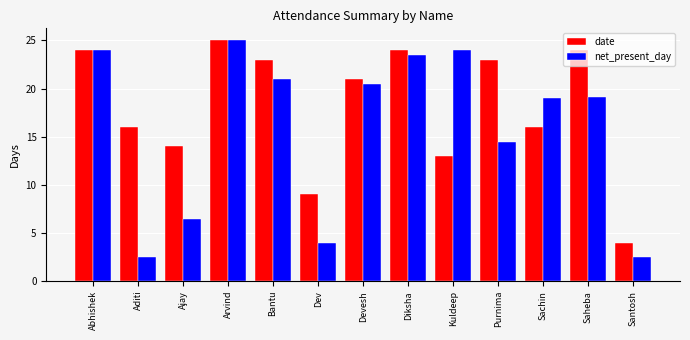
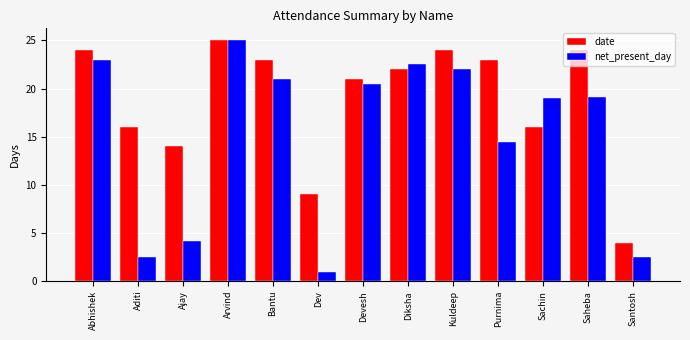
  {
    "date": {
      "Abhishek": 24,
      "Aditi": 16,
      "Ajay": 14,
      "Arvind": 25,
      "Bantu": 23,
      "Dev": 9,
      "Devesh": 21,
-     "Diksha": 24,
-     "Kuldeep": 13,
+     "Diksha": 22,
+     "Kuldeep": 24,
      "Purnima": 23,
      "Sachin": 16,
      "Santosh": 4
    },
    "net_present_day": {
-     "Abhishek": 24,
+     "Abhishek": 23,
      "Aditi": 3,
-     "Ajay": 7,
+     "Ajay": 4,
      "Arvind": 25,
      "Bantu": 21,
-     "Dev": 4,
+     "Dev": 1,
      "Devesh": 21,
-     "Diksha": 24,
-     "Kuldeep": 24,
+     "Diksha": 23,
+     "Kuldeep": 22,
      "Purnima": 15,
      "Sachin": 19,
      "Saheba": 19,
      "Santosh": 3
    }
  }
